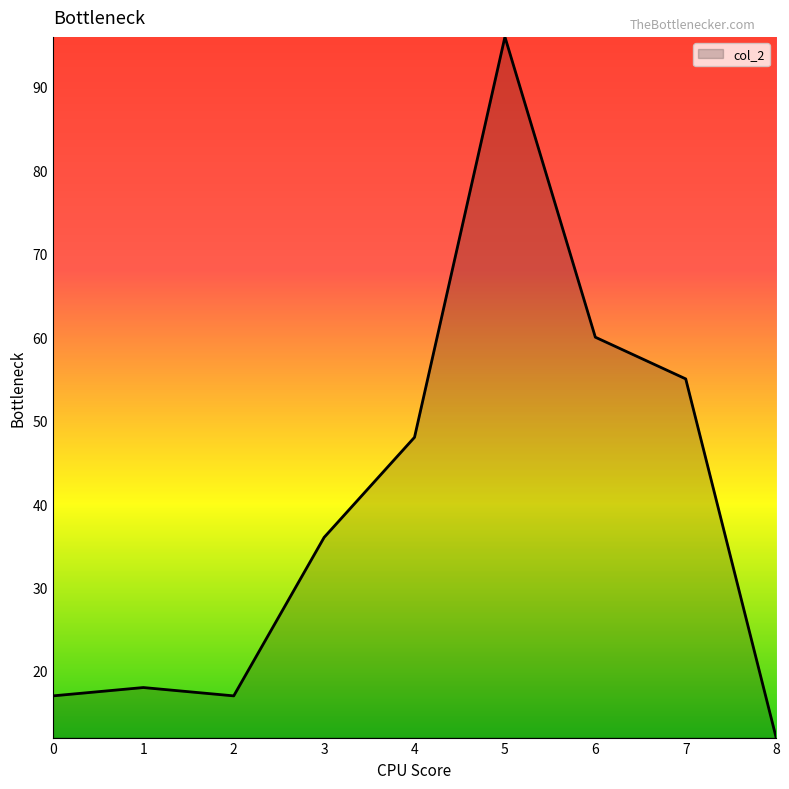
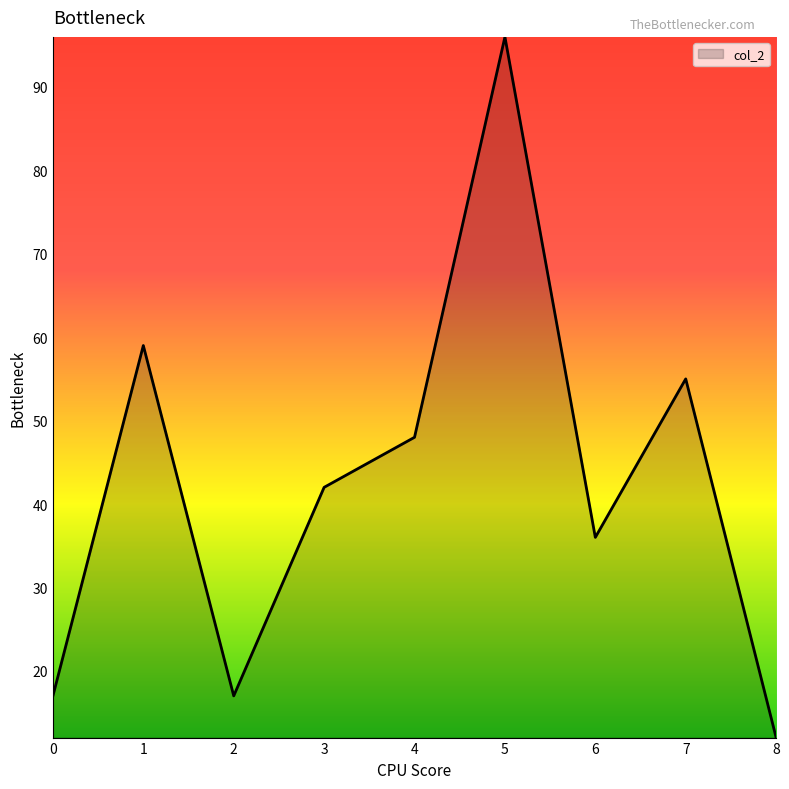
  {
    "0": 17,
-   "1": 18,
+   "1": 59,
    "2": 17,
-   "3": 36,
+   "3": 42,
    "4": 48,
    "5": 96,
-   "6": 60,
+   "6": 36,
    "7": 55,
    "8": 12
  }
